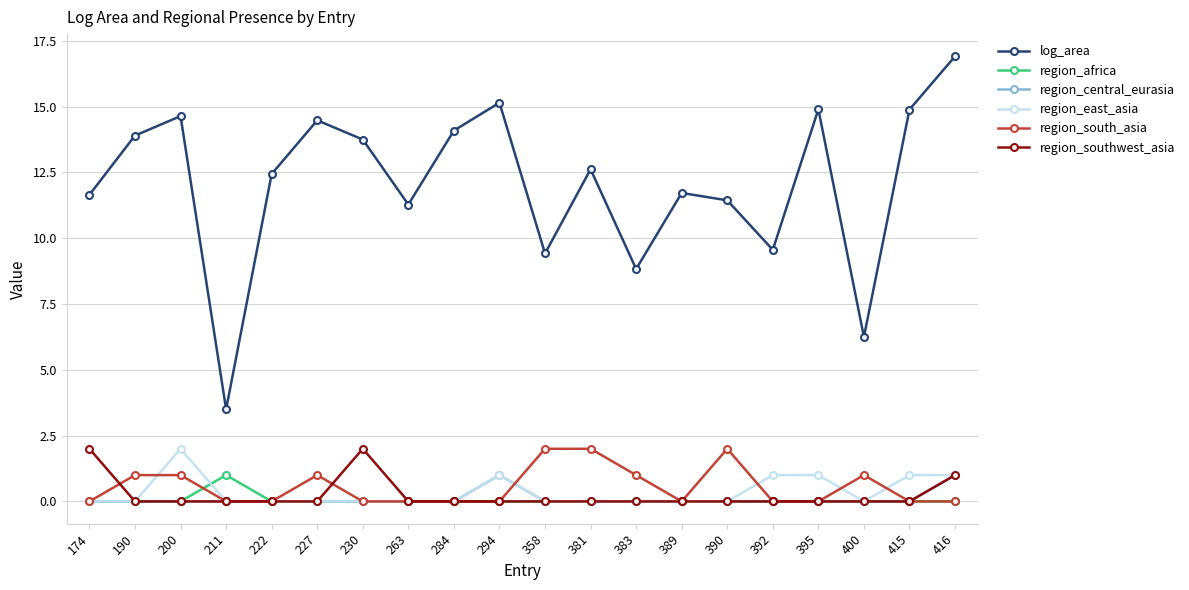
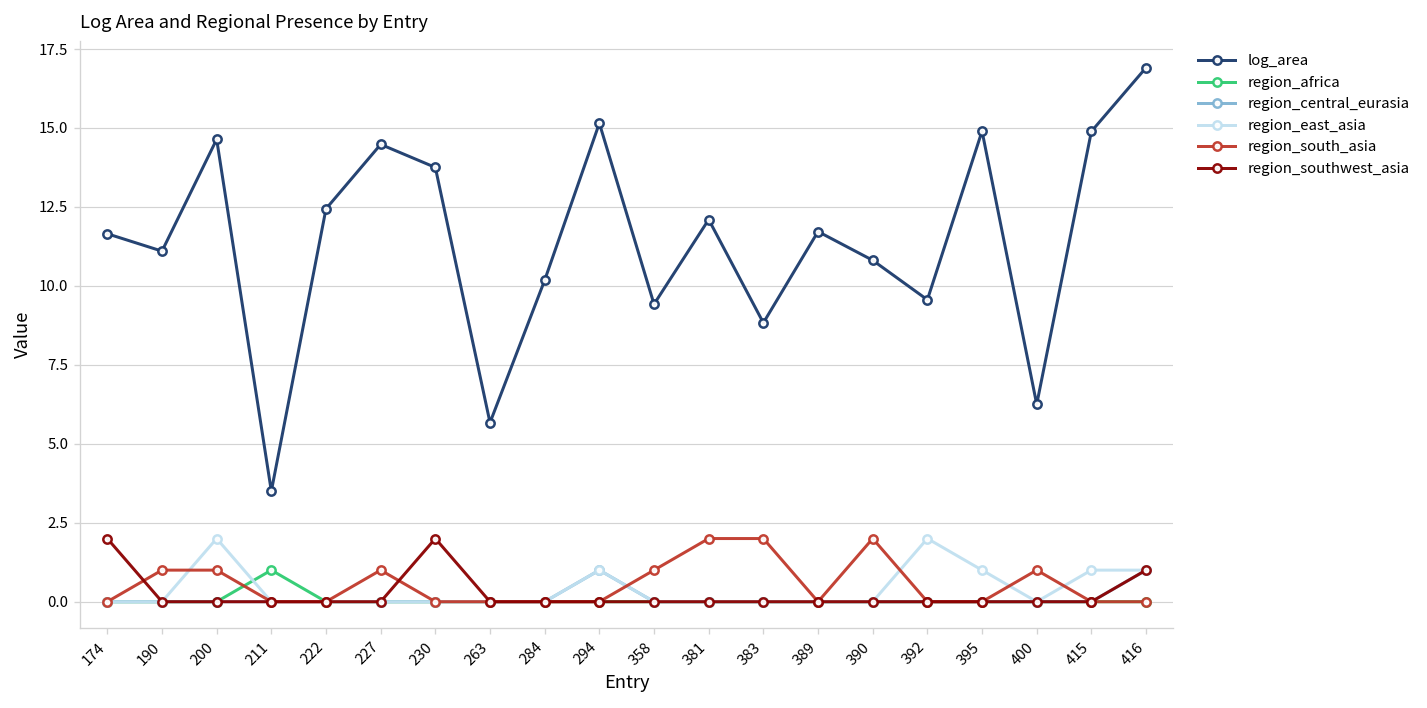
  {
    "log_area": {
      "174": 11.7,
-     "190": 13.9,
+     "190": 11.1,
      "200": 14.6,
      "211": 3.5,
      "222": 12.4,
      "227": 14.5,
      "230": 13.8,
-     "263": 11.3,
-     "284": 14.1,
+     "263": 5.7,
+     "284": 10.2,
      "294": 15.2,
      "358": 9.4,
-     "381": 12.6,
+     "381": 12.1,
      "383": 8.8,
      "389": 11.7,
-     "390": 11.4,
+     "390": 10.8,
      "392": 9.6,
      "395": 14.9,
      "400": 6.3,
      "415": 14.9,
      "416": 16.9
    },
    "region_africa": {
      "211": 1.0
    },
    "region_east_asia": {
      "200": 2,
-     "392": 1,
+     "392": 2,
      "395": 1,
      "415": 1
    },
    "region_south_asia": {
      "190": 1,
      "200": 1,
      "227": 1,
-     "358": 2,
+     "358": 1,
      "381": 2,
-     "383": 1,
+     "383": 2,
      "390": 2,
      "400": 1
    },
    "region_southwest_asia": {
      "174": 2.0,
      "230": 2.0
    }
  }
